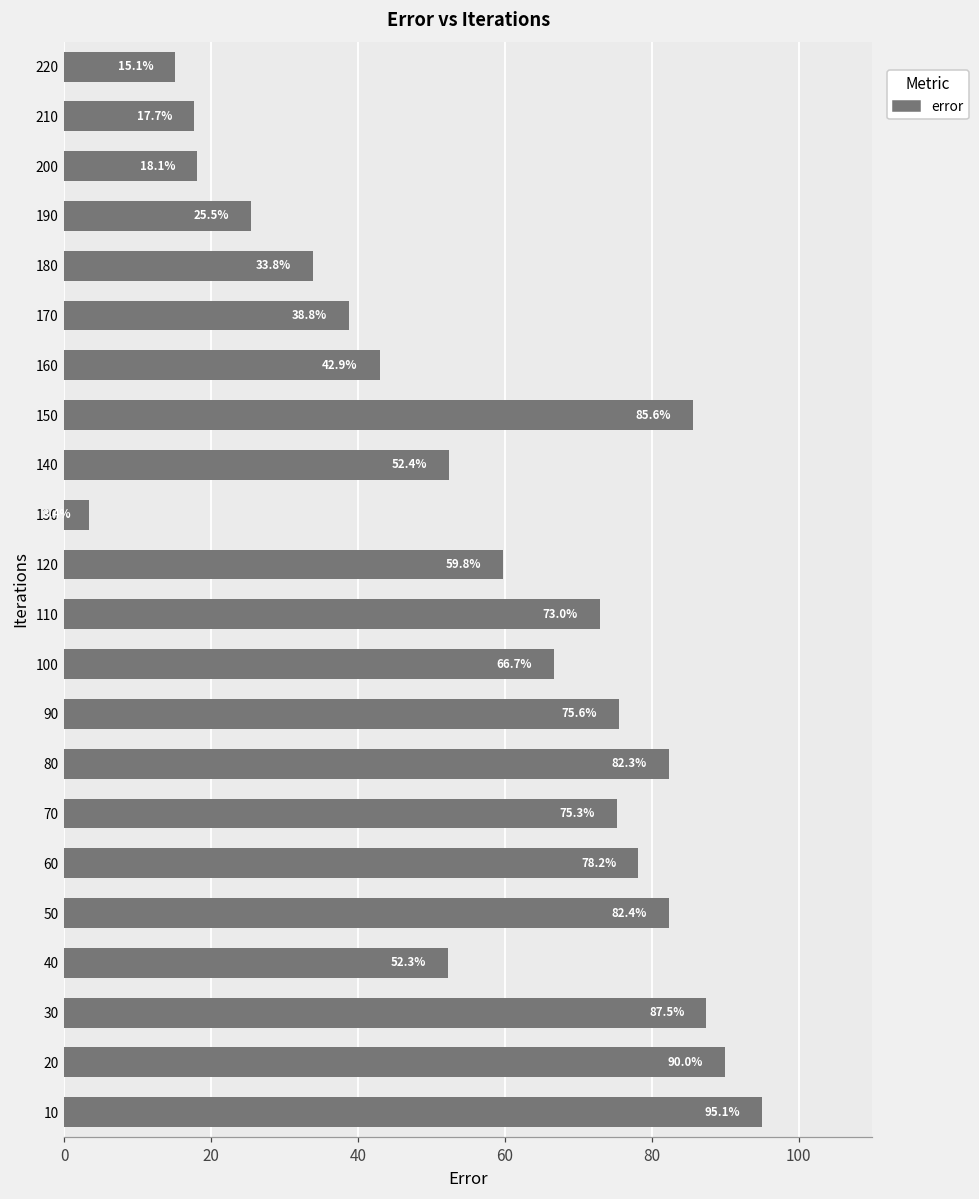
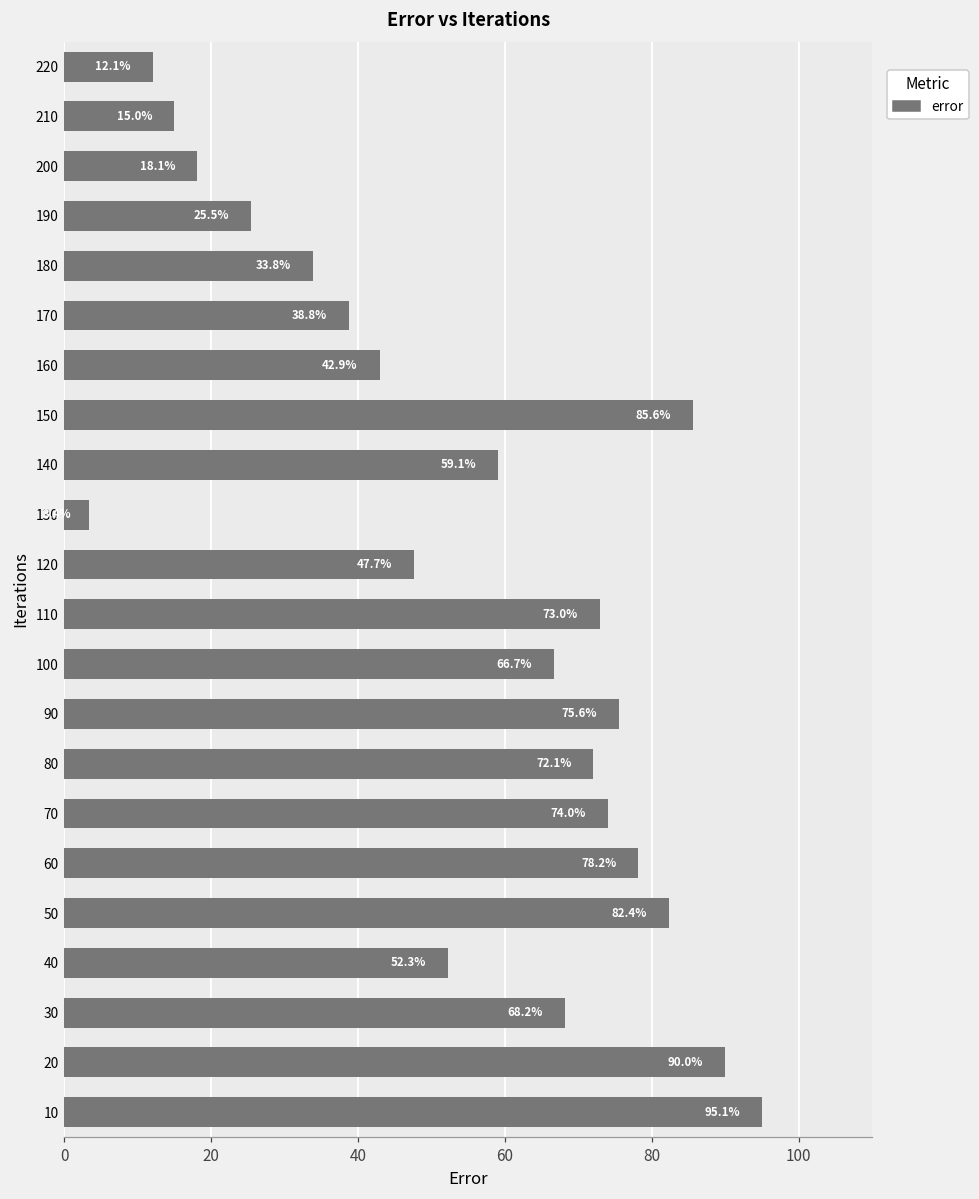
  {
-   "220": "15.1%",
-   "210": "17.7%",
+   "220": "12.1%",
+   "210": "15.0%",
    "200": "18.1%",
    "190": "25.5%",
    "180": "33.8%",
    "170": "38.8%",
    "160": "42.9%",
    "150": "85.6%",
-   "140": "52.4%",
-   "120": "59.8%",
+   "140": "59.1%",
+   "120": "47.7%",
    "110": "73.0%",
    "100": "66.7%",
    "90": "75.6%",
-   "80": "82.3%",
-   "70": "75.3%",
+   "80": "72.1%",
+   "70": "74.0%",
    "60": "78.2%",
    "50": "82.4%",
    "40": "52.3%",
-   "30": "87.5%",
+   "30": "68.2%",
    "20": "90.0%",
    "10": "95.1%"
  }
